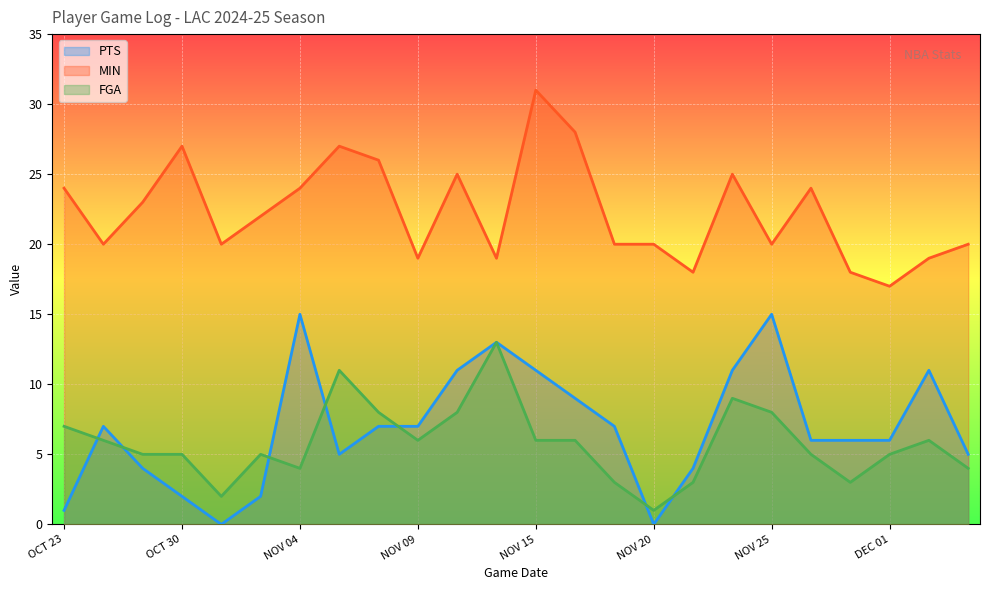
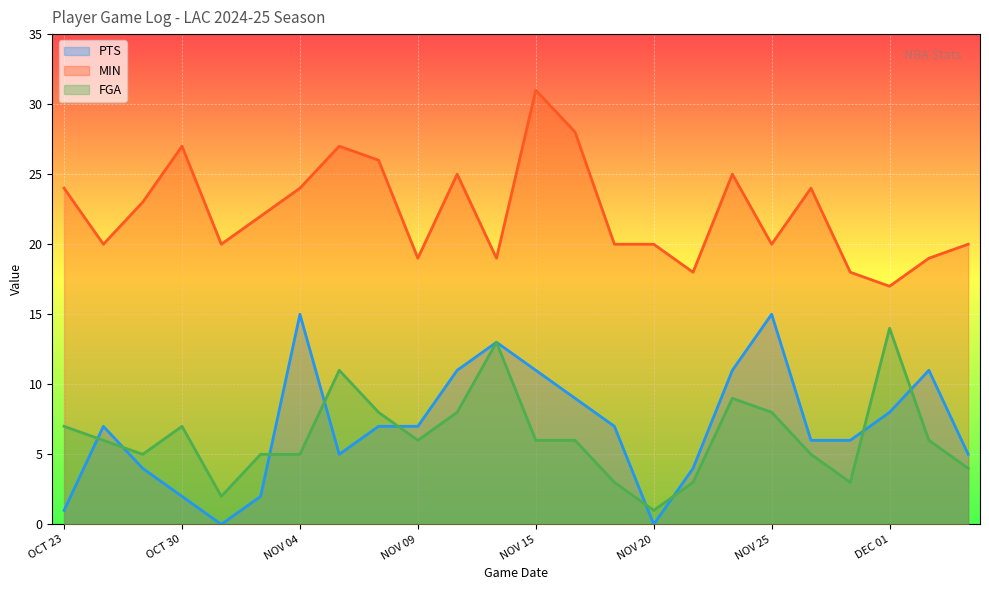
  {
    "PTS": {
      "OCT 23": 1,
      "OCT 30": 2,
      "NOV 04": 15,
      "NOV 09": 7,
      "NOV 15": 11,
      "NOV 20": 0,
      "NOV 25": 15,
-     "DEC 01": 6
+     "DEC 01": 8
    },
    "MIN": {
      "OCT 23": 24,
      "OCT 30": 27,
      "NOV 04": 24,
      "NOV 09": 19,
      "NOV 15": 31,
      "NOV 20": 20,
      "NOV 25": 20,
      "DEC 01": 17
    },
    "FGA": {
      "OCT 23": 7,
-     "OCT 30": 5,
-     "NOV 04": 4,
+     "OCT 30": 7,
+     "NOV 04": 5,
      "NOV 09": 6,
      "NOV 15": 6,
      "NOV 20": 1,
      "NOV 25": 8,
-     "DEC 01": 5
+     "DEC 01": 14
    }
  }
